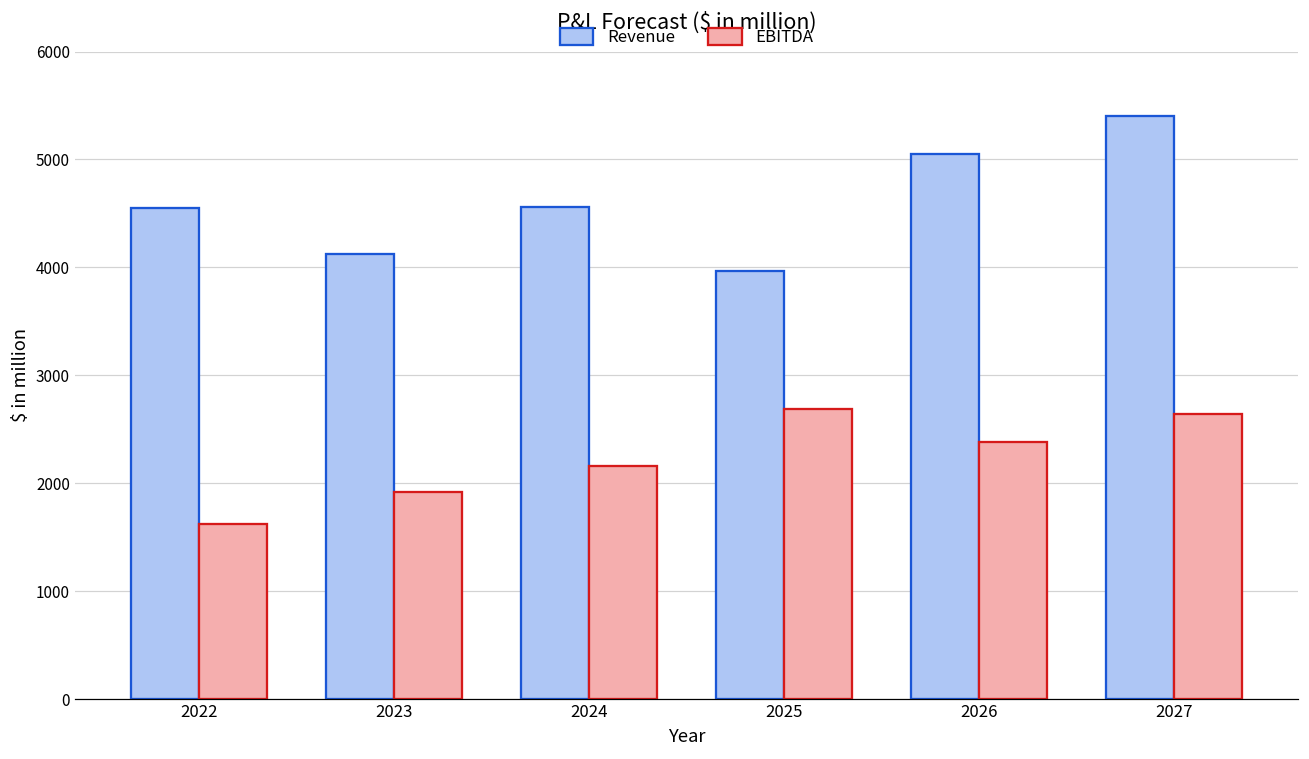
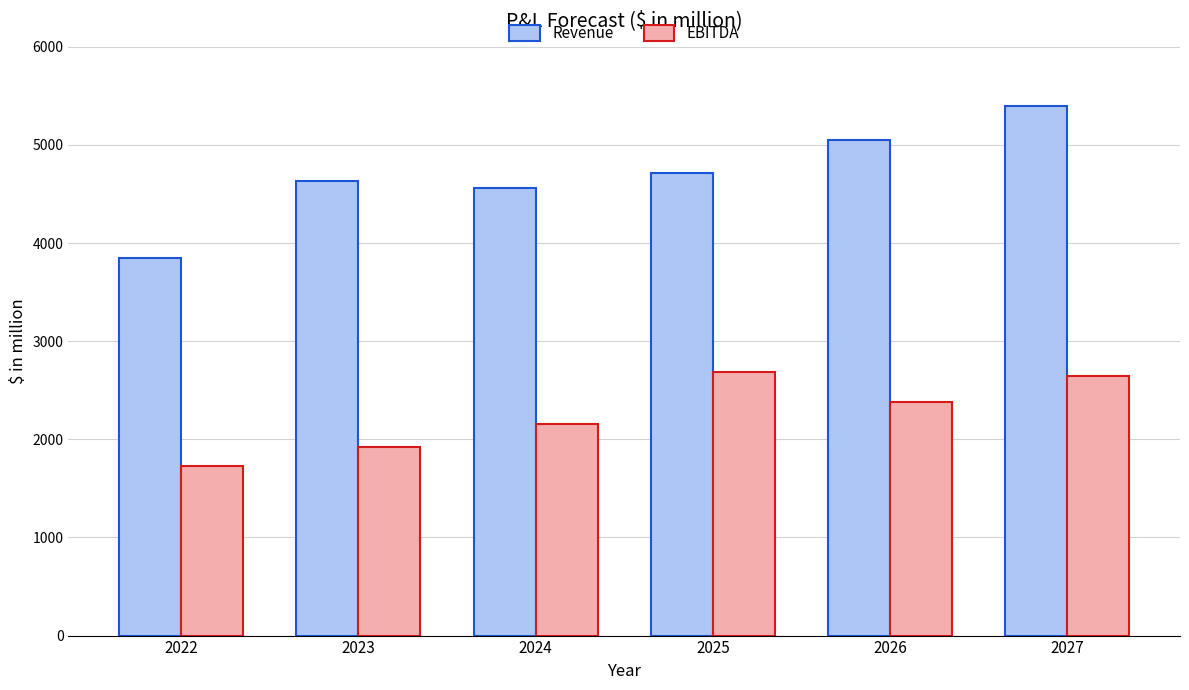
  {
    "Revenue": {
-     "2022": 4500,
-     "2023": 4100,
+     "2022": 3900,
+     "2023": 4600,
      "2024": 4600,
-     "2025": 4000,
+     "2025": 4700,
      "2026": 5000,
      "2027": 5400
    },
    "EBITDA": {
-     "2022": 1600,
+     "2022": 1700,
      "2023": 1900,
      "2024": 2200,
      "2025": 2700,
      "2026": 2400,
      "2027": 2600
    }
  }
